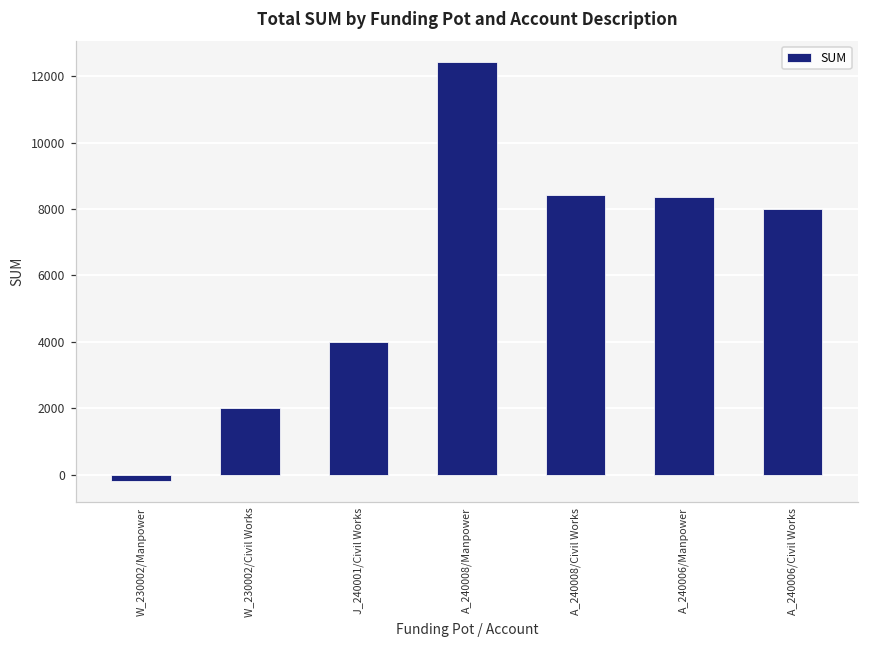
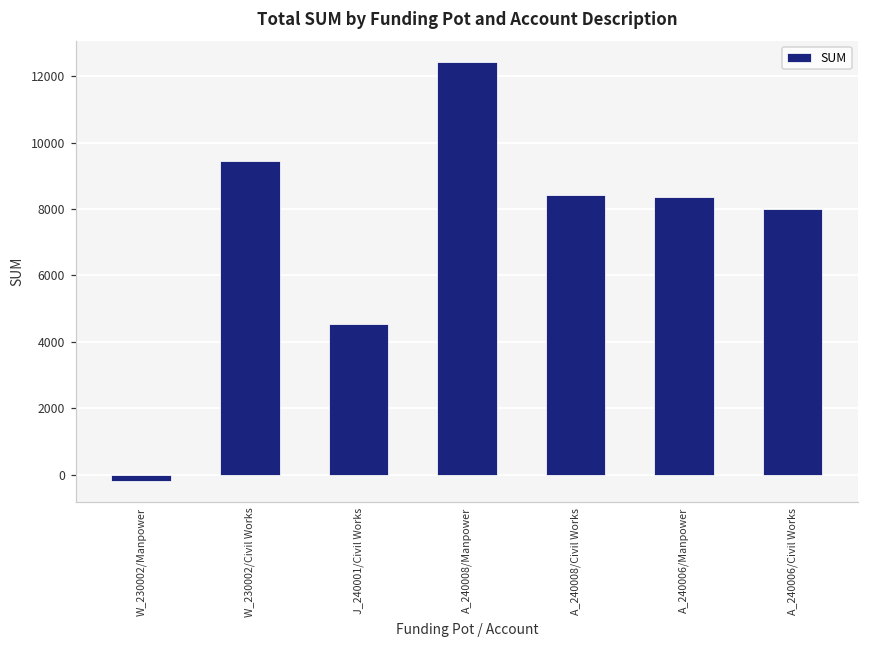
  {
    "W_230002/Manpower": -200,
-   "W_230002/Civil Works": 2000,
-   "J_240001/Civil Works": 4000,
+   "W_230002/Civil Works": 9400,
+   "J_240001/Civil Works": 4500,
    "A_240008/Manpower": 12400,
    "A_240008/Civil Works": 8400,
    "A_240006/Manpower": 8400,
    "A_240006/Civil Works": 8000
  }
